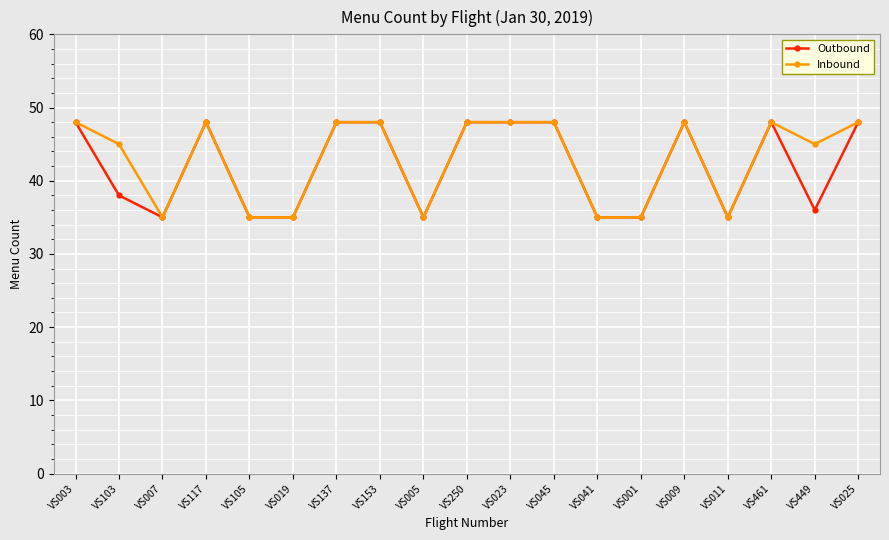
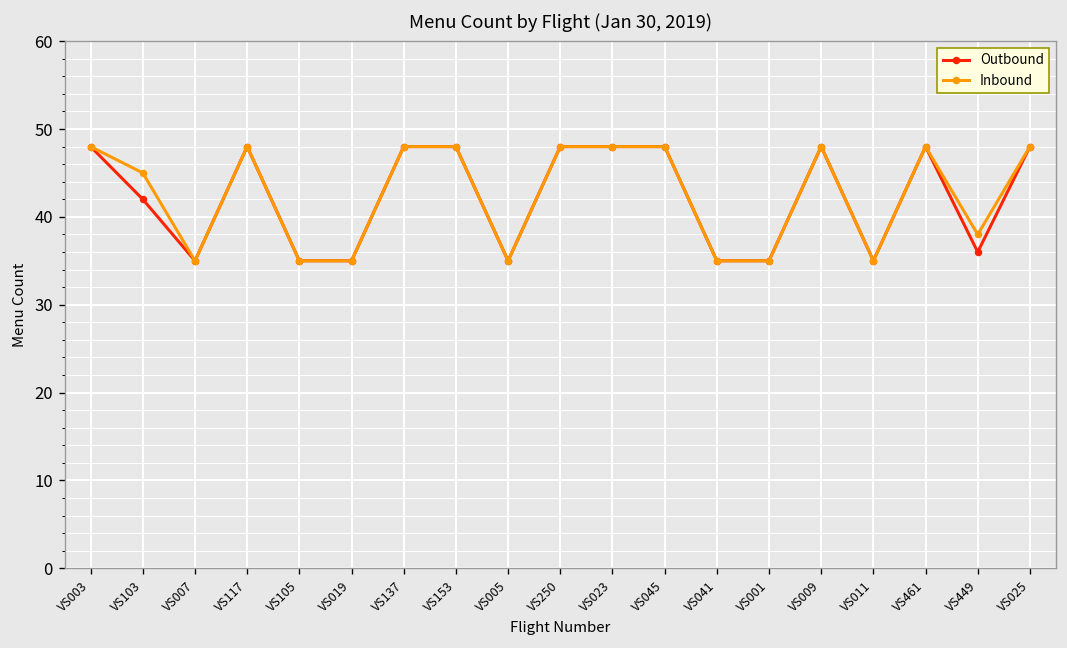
  {
    "Outbound": {
-     "VS103": 38,
+     "VS103": 42,
      "VS449": 36
    },
    "Inbound": {
      "VS103": 45,
-     "VS449": 45
+     "VS449": 38
    }
  }
